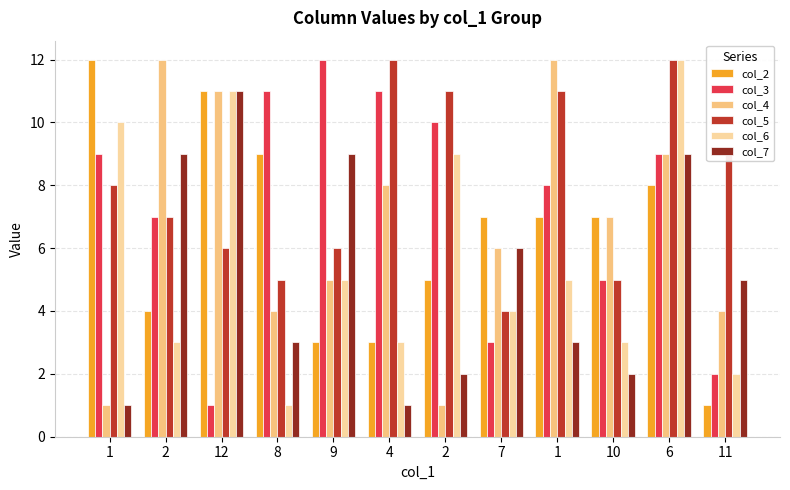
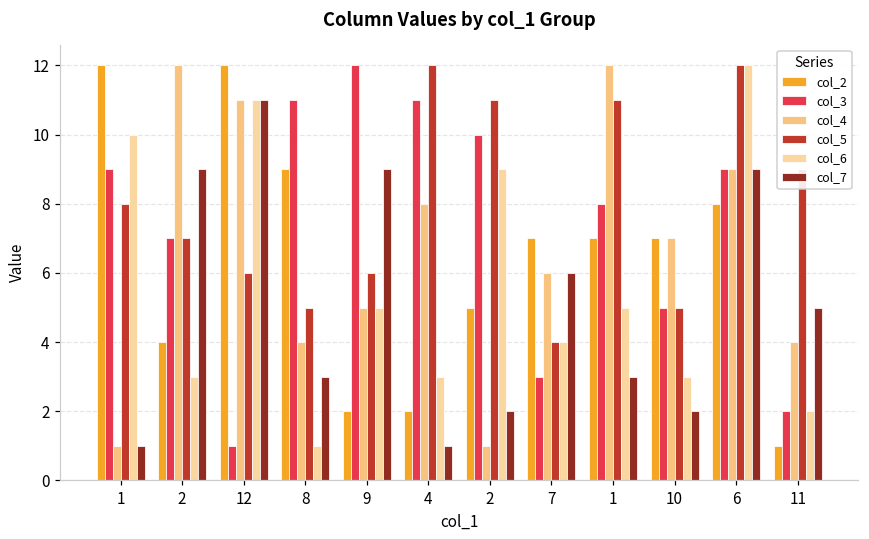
  {
    "col_2": {
-     "12": 11,
+     "12": 12,
      "8": 9,
-     "9": 3,
-     "4": 3,
+     "9": 2,
+     "4": 2,
      "7": 7,
      "10": 7,
      "6": 8,
      "11": 1
    }
  }
